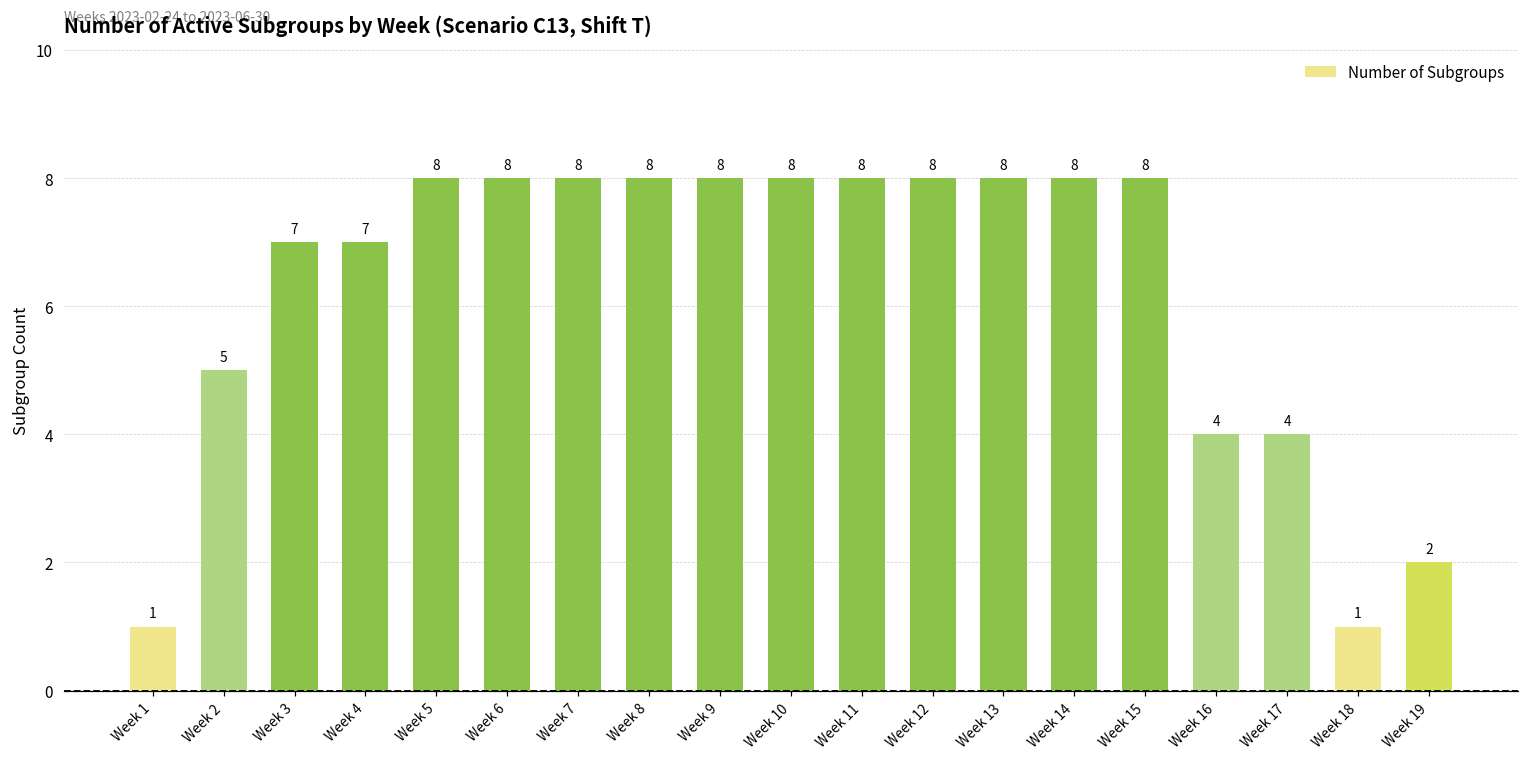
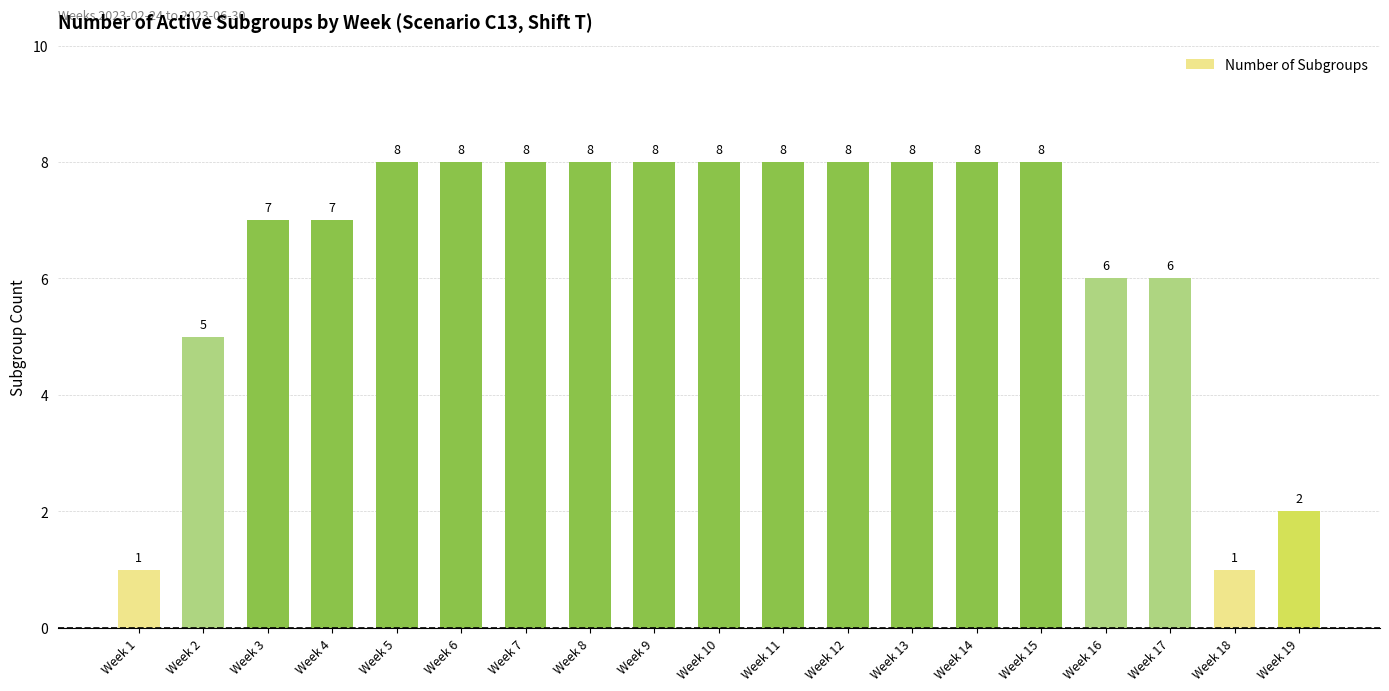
  {
    "Week 1": 1,
    "Week 2": 5,
    "Week 3": 7,
    "Week 4": 7,
    "Week 5": 8,
    "Week 6": 8,
    "Week 7": 8,
    "Week 8": 8,
    "Week 9": 8,
    "Week 10": 8,
    "Week 11": 8,
    "Week 12": 8,
    "Week 13": 8,
    "Week 14": 8,
    "Week 15": 8,
-   "Week 16": 4,
-   "Week 17": 4,
+   "Week 16": 6,
+   "Week 17": 6,
    "Week 18": 1,
    "Week 19": 2
  }
